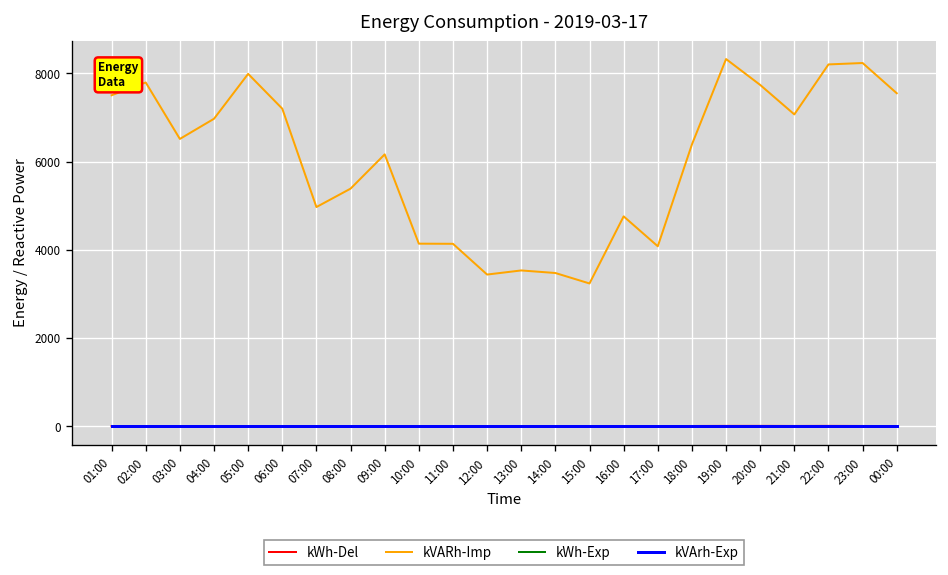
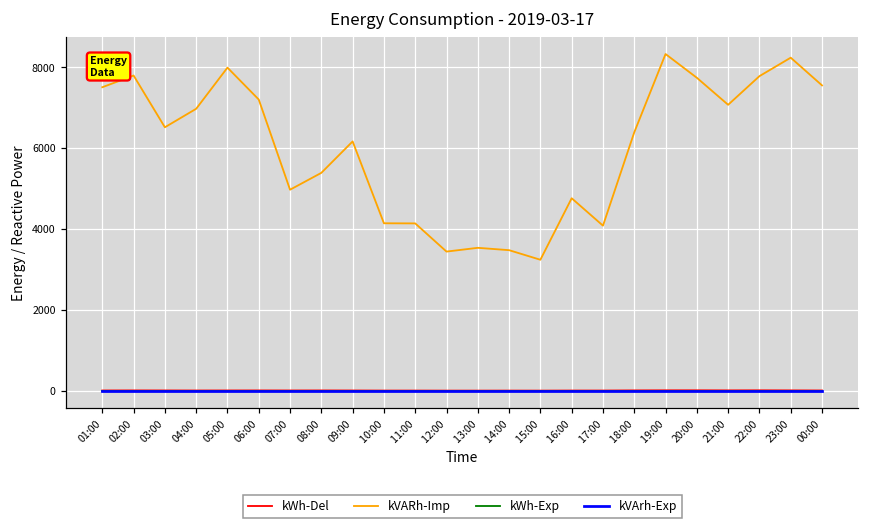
  {
    "kVARh-Imp": {
      "01:00": 7500,
      "02:00": 7800,
      "03:00": 6500,
      "04:00": 7000,
      "05:00": 8000,
      "06:00": 7200,
      "07:00": 5000,
      "08:00": 5400,
      "09:00": 6200,
      "10:00": 4100,
      "11:00": 4100,
      "12:00": 3400,
      "13:00": 3500,
      "14:00": 3500,
      "15:00": 3200,
      "16:00": 4800,
      "17:00": 4100,
      "18:00": 6400,
      "19:00": 8300,
      "20:00": 7700,
      "21:00": 7100,
-     "22:00": 8200,
+     "22:00": 7800,
      "23:00": 8200,
      "00:00": 7600
    }
  }
